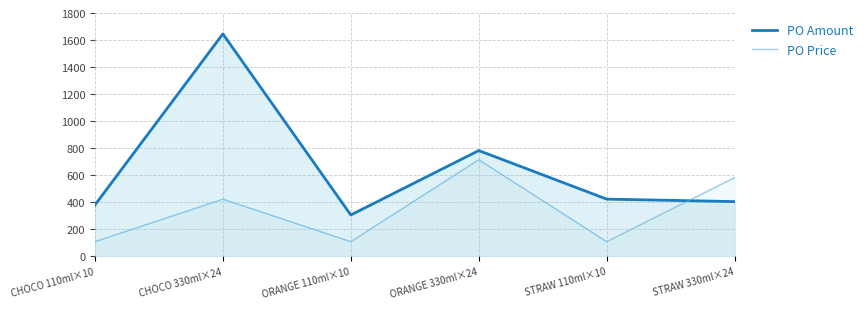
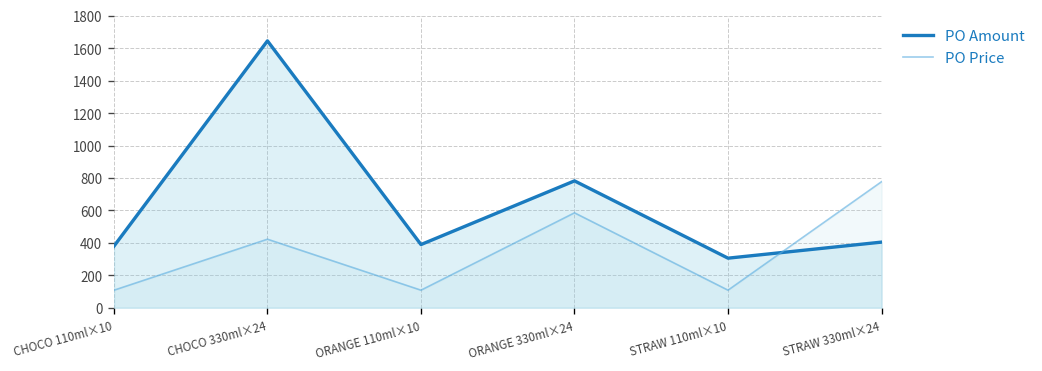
  {
    "PO Amount": {
      "CHOCO 110ml×10": 380,
      "CHOCO 330ml×24": 1650,
-     "ORANGE 110ml×10": 310,
+     "ORANGE 110ml×10": 390,
      "ORANGE 330ml×24": 780,
-     "STRAW 110ml×10": 420,
+     "STRAW 110ml×10": 310,
      "STRAW 330ml×24": 400
    },
    "PO Price": {
      "CHOCO 110ml×10": 110,
      "CHOCO 330ml×24": 420,
      "ORANGE 110ml×10": 110,
-     "ORANGE 330ml×24": 710,
+     "ORANGE 330ml×24": 590,
      "STRAW 110ml×10": 110,
-     "STRAW 330ml×24": 580
+     "STRAW 330ml×24": 780
    }
  }
